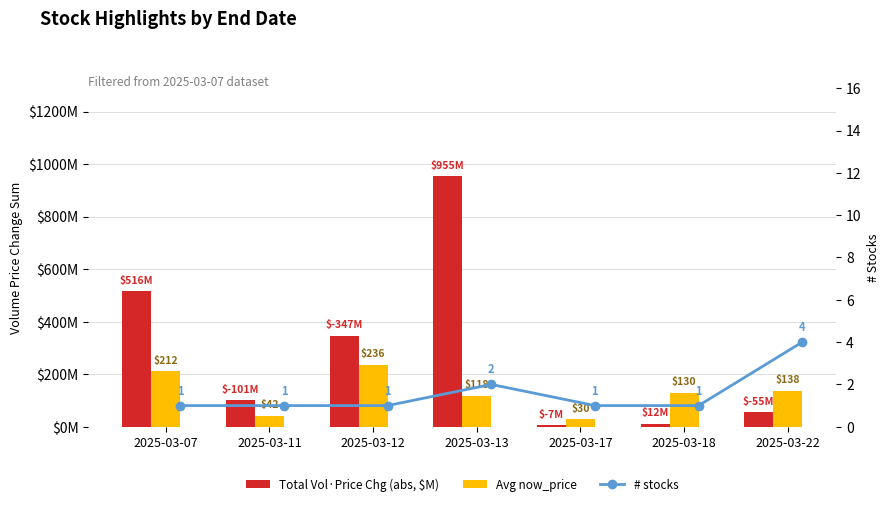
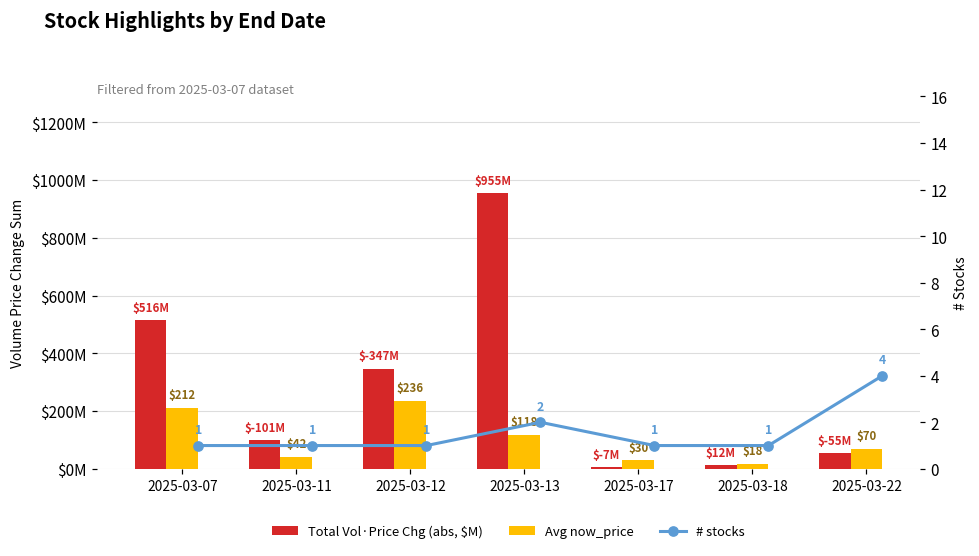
  {
    "Total Vol·Price Chg (abs, $M)": {
      "2025-03-07": "$516M",
      "2025-03-13": "$955M",
      "2025-03-18": "$12M"
    },
    "Avg now_price": {
      "2025-03-07": "$212",
      "2025-03-11": "$42",
      "2025-03-12": "$236",
      "2025-03-13": "$118",
      "2025-03-17": "$30",
-     "2025-03-18": "$130",
-     "2025-03-22": "$138"
+     "2025-03-18": "$18",
+     "2025-03-22": "$70"
    }
  }
